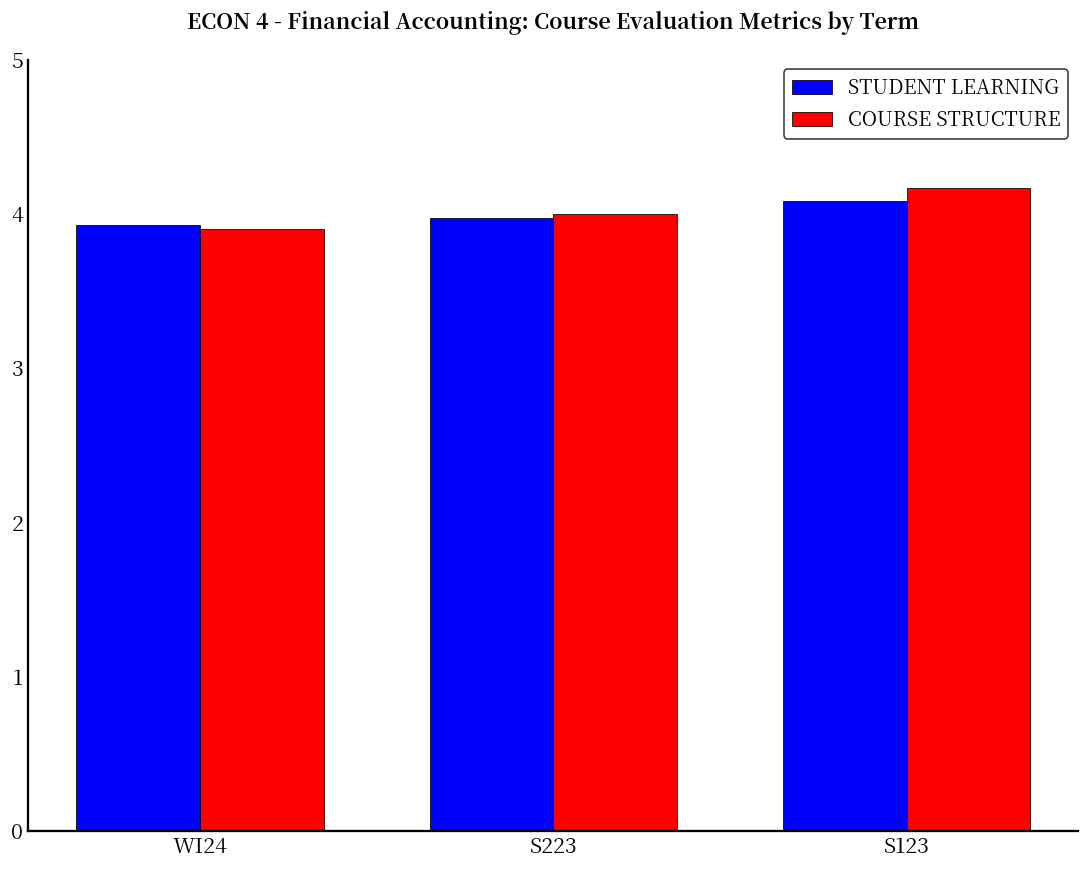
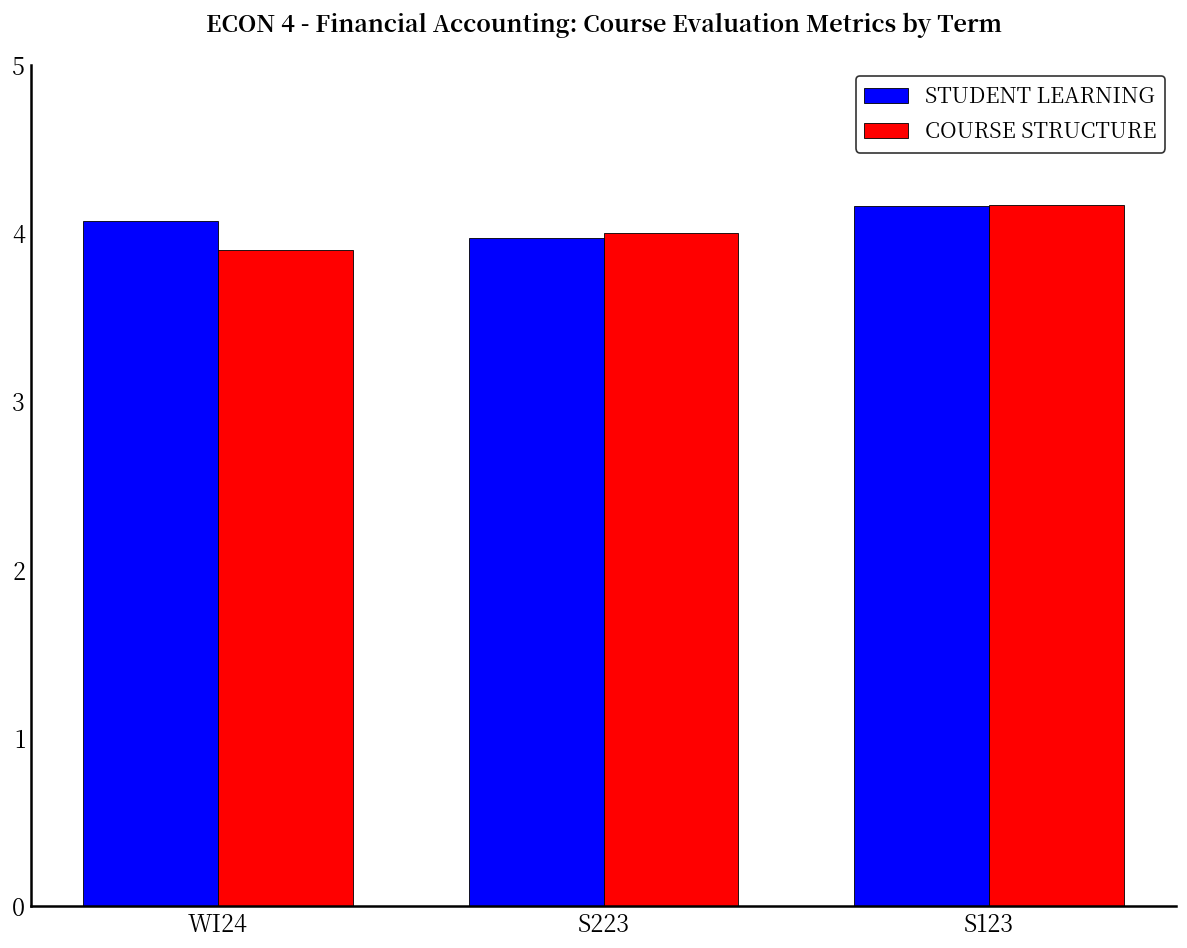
  {
    "STUDENT LEARNING": {
-     "WI24": 3.93,
+     "WI24": 4.07,
      "S223": 3.97,
-     "S123": 4.08
+     "S123": 4.16
    },
    "COURSE STRUCTURE": {
      "WI24": 3.90,
      "S223": 4.00,
      "S123": 4.17
    }
  }
